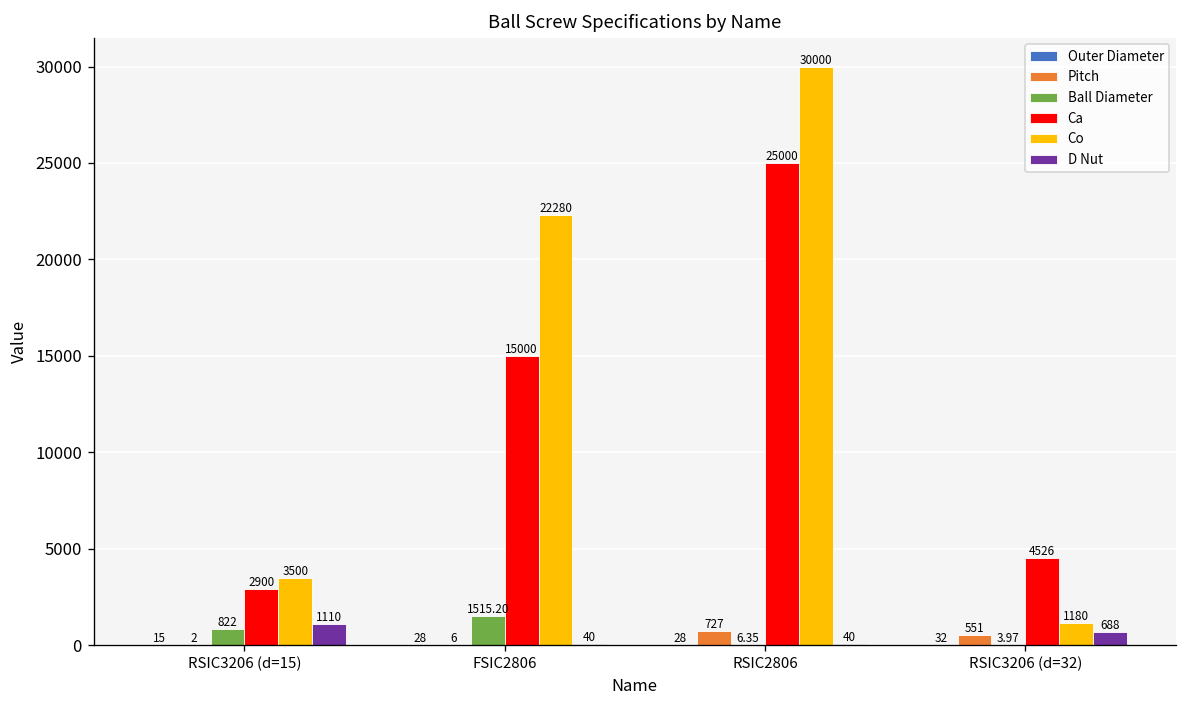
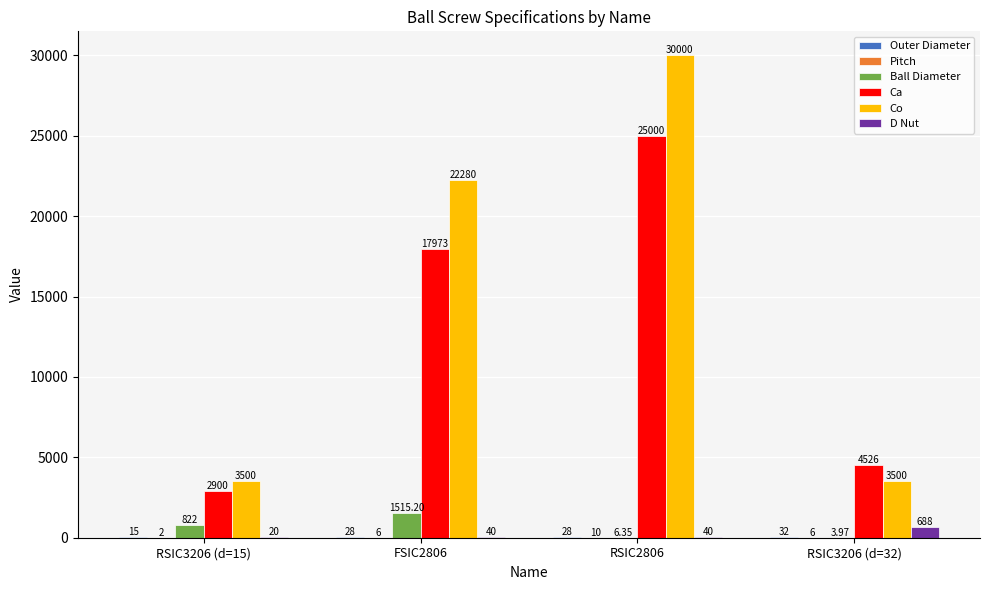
  {
    "Outer Diameter": {
      "RSIC3206 (d=15)": 15,
      "FSIC2806": 28,
      "RSIC2806": 28,
      "RSIC3206 (d=32)": 32
    },
    "Pitch": {
      "RSIC3206 (d=15)": 2,
      "FSIC2806": 6,
-     "RSIC2806": 727,
-     "RSIC3206 (d=32)": 551
+     "RSIC2806": 10,
+     "RSIC3206 (d=32)": 6
    },
    "Ball Diameter": {
      "RSIC3206 (d=15)": 822,
      "FSIC2806": 1515.20,
      "RSIC2806": 6.35,
      "RSIC3206 (d=32)": 3.97
    },
    "Ca": {
      "RSIC3206 (d=15)": 2900,
-     "FSIC2806": 15000,
+     "FSIC2806": 17973,
      "RSIC2806": 25000,
      "RSIC3206 (d=32)": 4526
    },
    "Co": {
      "RSIC3206 (d=15)": 3500,
      "FSIC2806": 22280,
      "RSIC2806": 30000,
-     "RSIC3206 (d=32)": 1180
+     "RSIC3206 (d=32)": 3500
    },
    "D Nut": {
-     "RSIC3206 (d=15)": 1110,
+     "RSIC3206 (d=15)": 20,
      "FSIC2806": 40,
      "RSIC2806": 40,
      "RSIC3206 (d=32)": 688
    }
  }
